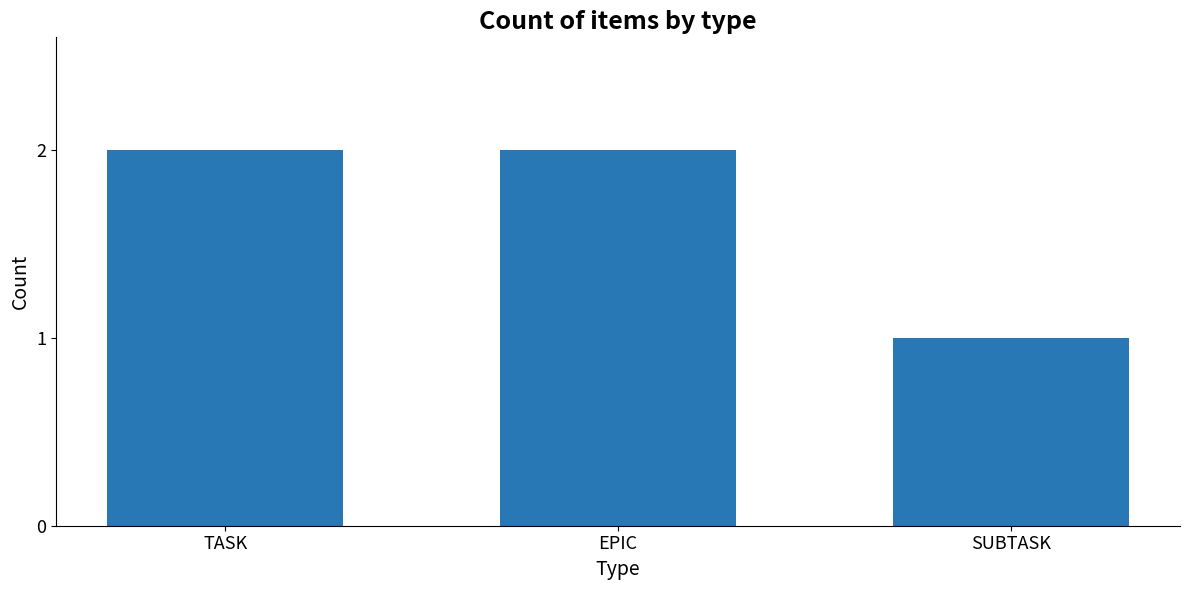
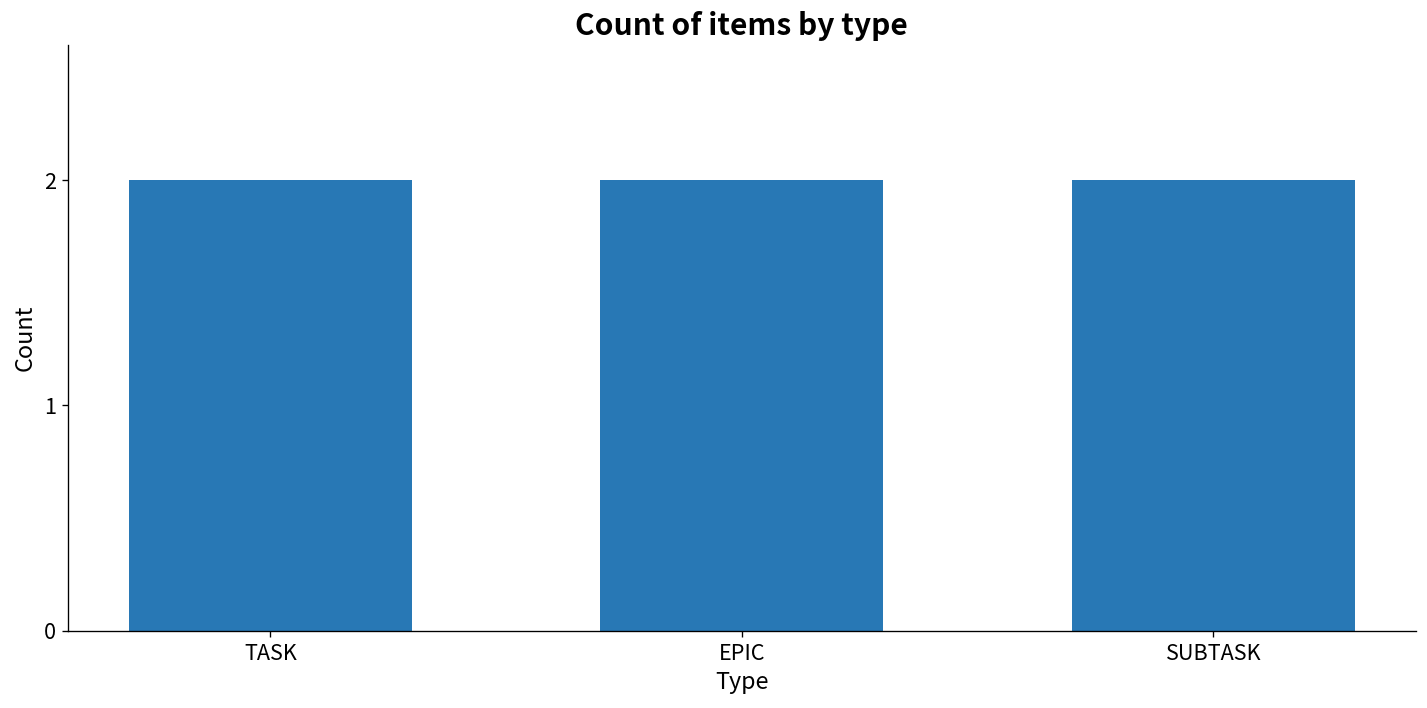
  {
    "TASK": 2,
    "EPIC": 2,
-   "SUBTASK": 1
+   "SUBTASK": 2
  }
